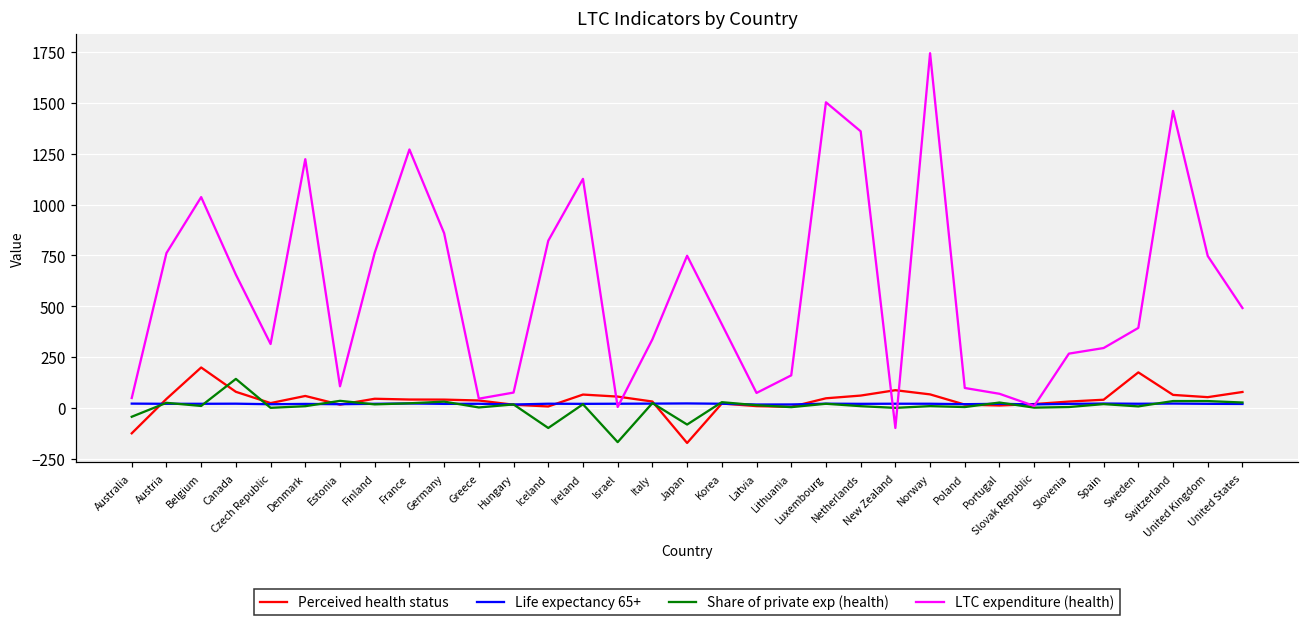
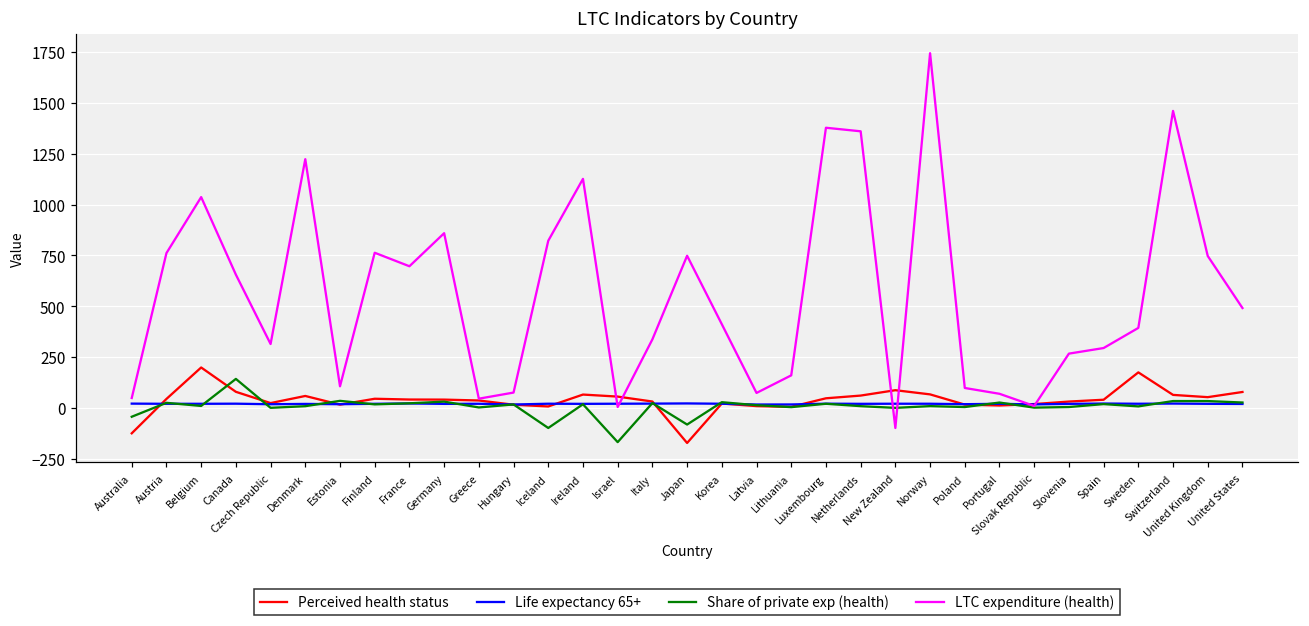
  {
    "Perceived health status": {
      "Australia": -130,
      "Austria": 40,
      "Belgium": 200,
      "Canada": 80,
      "Denmark": 60,
      "Finland": 40,
      "France": 40,
      "Ireland": 70,
      "Israel": 60,
      "Japan": -170,
      "Luxembourg": 50,
      "Netherlands": 60,
      "New Zealand": 90,
      "Norway": 70,
      "Spain": 40,
      "Sweden": 170,
      "Switzerland": 60,
      "United Kingdom": 50,
      "United States": 80
    },
    "Life expectancy 65+": {
      "Australia": 20,
      "Canada": 20,
      "Greece": 20,
      "Israel": 20,
      "Japan": 20,
      "New Zealand": 20
    },
    "Share of private exp (health)": {
      "Australia": -40,
      "Canada": 140,
      "Czech Republic": 0,
      "Estonia": 30,
      "Greece": 0,
      "Iceland": -100,
      "Israel": -170,
      "Japan": -80,
      "New Zealand": 0,
      "Slovenia": 0
    },
    "LTC expenditure (health)": {
      "Australia": 50,
      "Austria": 760,
      "Belgium": 1040,
      "Canada": 660,
      "Czech Republic": 310,
      "Denmark": 1220,
      "Estonia": 110,
      "Finland": 760,
-     "France": 1270,
+     "France": 700,
      "Germany": 860,
      "Hungary": 80,
      "Iceland": 820,
      "Ireland": 1130,
      "Israel": 0,
      "Italy": 340,
      "Japan": 750,
      "Korea": 410,
      "Latvia": 70,
      "Lithuania": 160,
-     "Luxembourg": 1500,
+     "Luxembourg": 1380,
      "Netherlands": 1360,
      "New Zealand": -100,
      "Norway": 1750,
      "Poland": 100,
      "Portugal": 70,
      "Slovenia": 270,
      "Spain": 290,
      "Sweden": 390,
      "Switzerland": 1460,
      "United Kingdom": 750,
      "United States": 490
    }
  }
